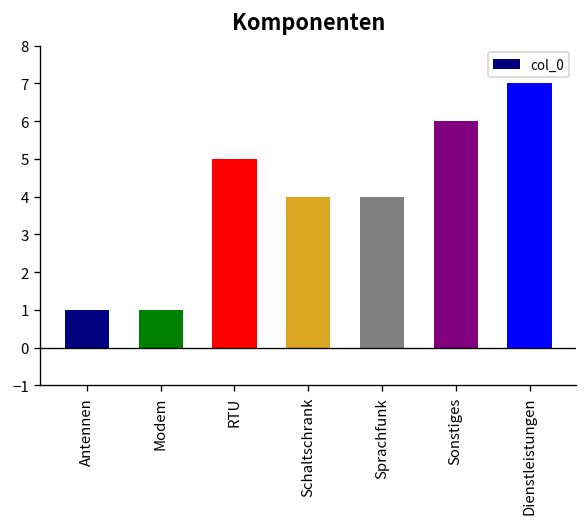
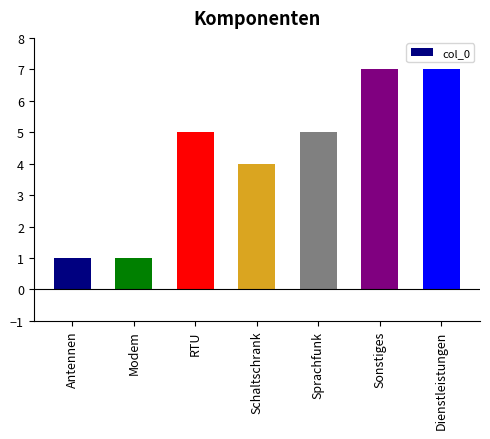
  {
    "Antennen": 1,
    "Modem": 1,
    "RTU": 5,
    "Schaltschrank": 4,
-   "Sprachfunk": 4,
-   "Sonstiges": 6,
+   "Sprachfunk": 5,
+   "Sonstiges": 7,
    "Dienstleistungen": 7
  }
